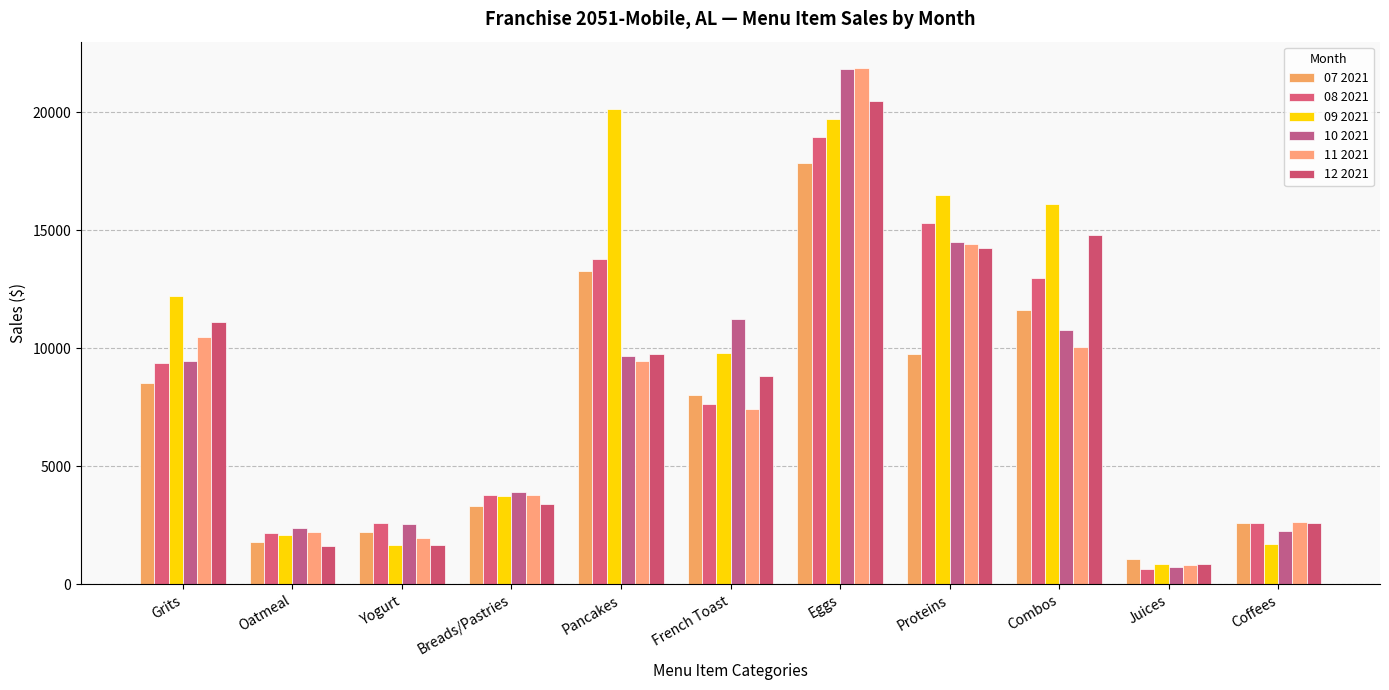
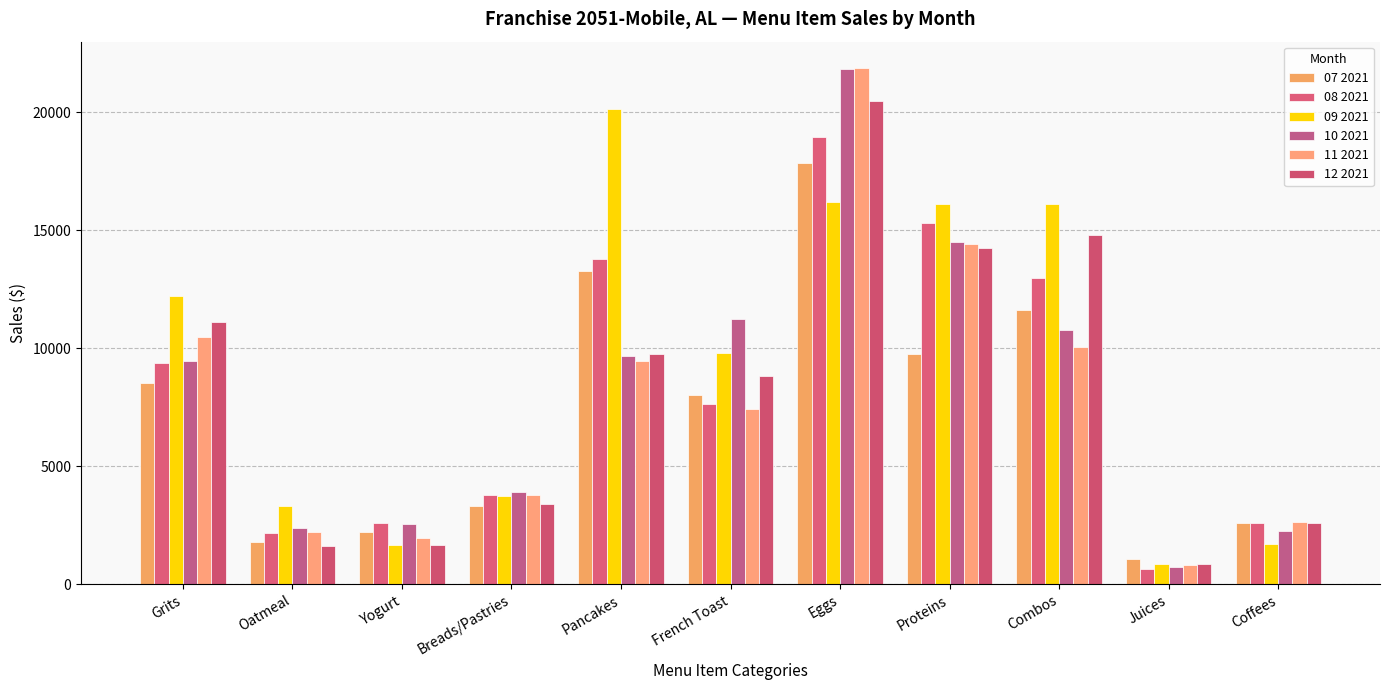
  {
    "09 2021": {
      "Grits": 12200,
-     "Oatmeal": 2100,
+     "Oatmeal": 3300,
      "Yogurt": 1700,
      "Breads/Pastries": 3700,
      "Pancakes": 20100,
      "French Toast": 9800,
-     "Eggs": 19700,
-     "Proteins": 16500,
+     "Eggs": 16200,
+     "Proteins": 16100,
      "Combos": 16100,
      "Juices": 800,
      "Coffees": 1700
    }
  }
